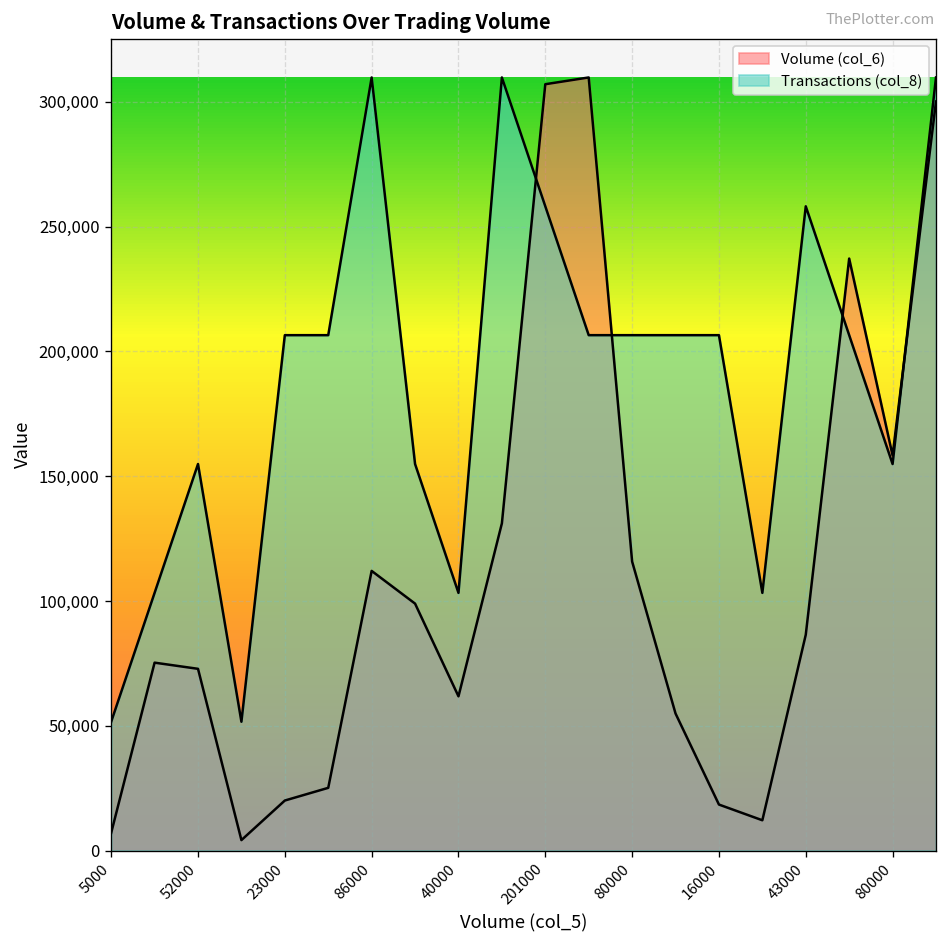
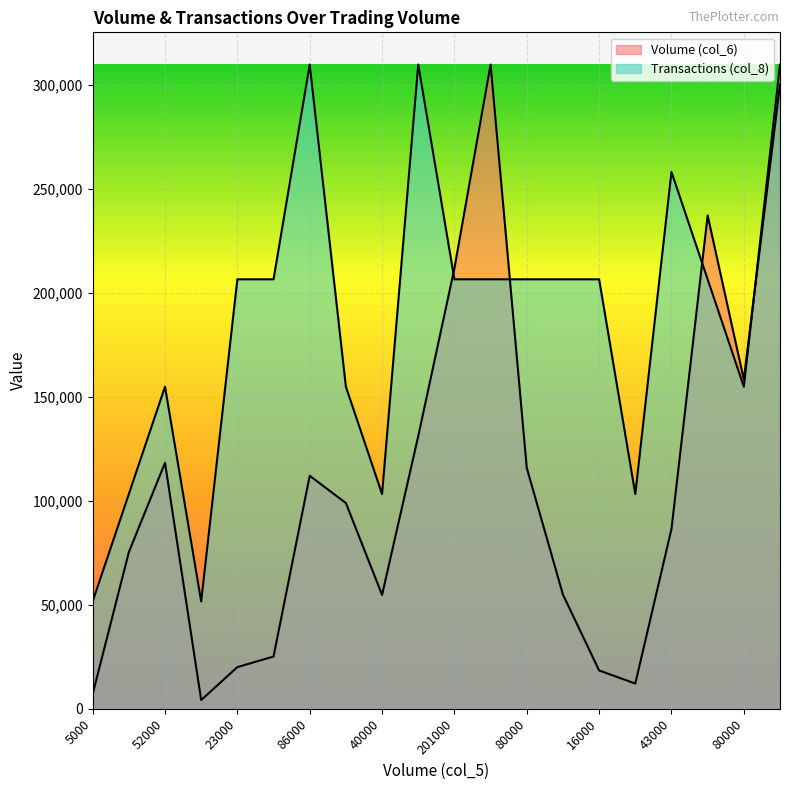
  {
    "Volume (col_6)": {
      "5000": "7,000",
-     "52000": "73,000",
+     "52000": "118,000",
      "23000": "20,000",
      "86000": "112,000",
-     "40000": "62,000",
-     "201000": "307,000",
+     "40000": "55,000",
+     "201000": "212,000",
      "16000": "18,000",
      "43000": "86,000"
    },
    "Transactions (col_8)": {
      "5000": "52,000",
      "52000": "155,000",
      "23000": "206,000",
      "86000": "310,000",
      "40000": "103,000",
-     "201000": "258,000",
+     "201000": "206,000",
      "16000": "206,000",
      "43000": "258,000"
    }
  }
